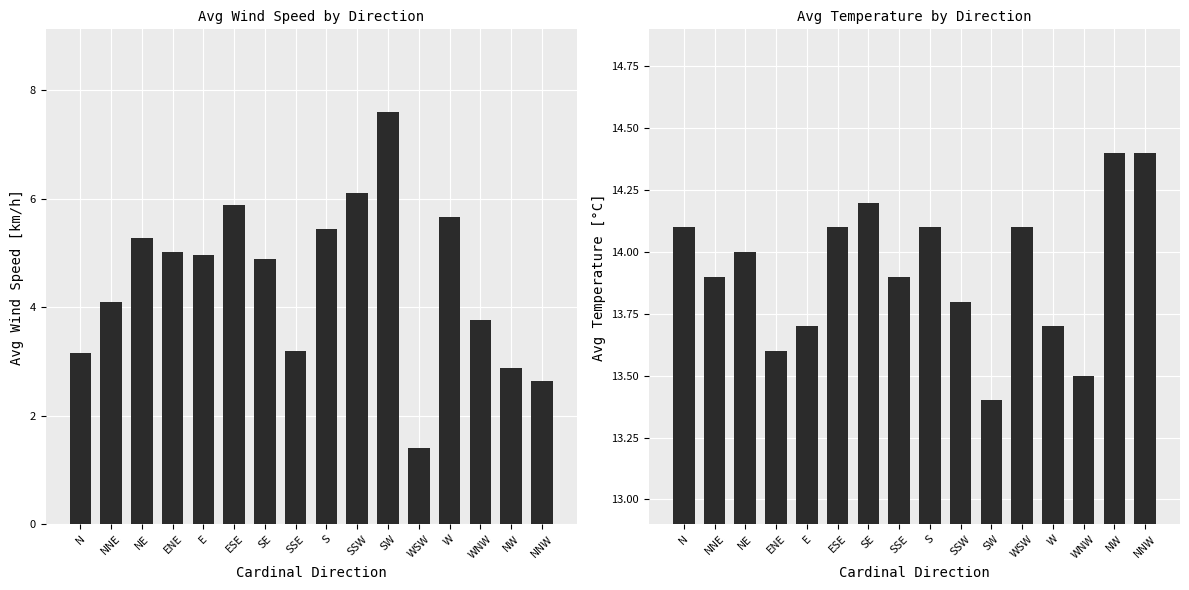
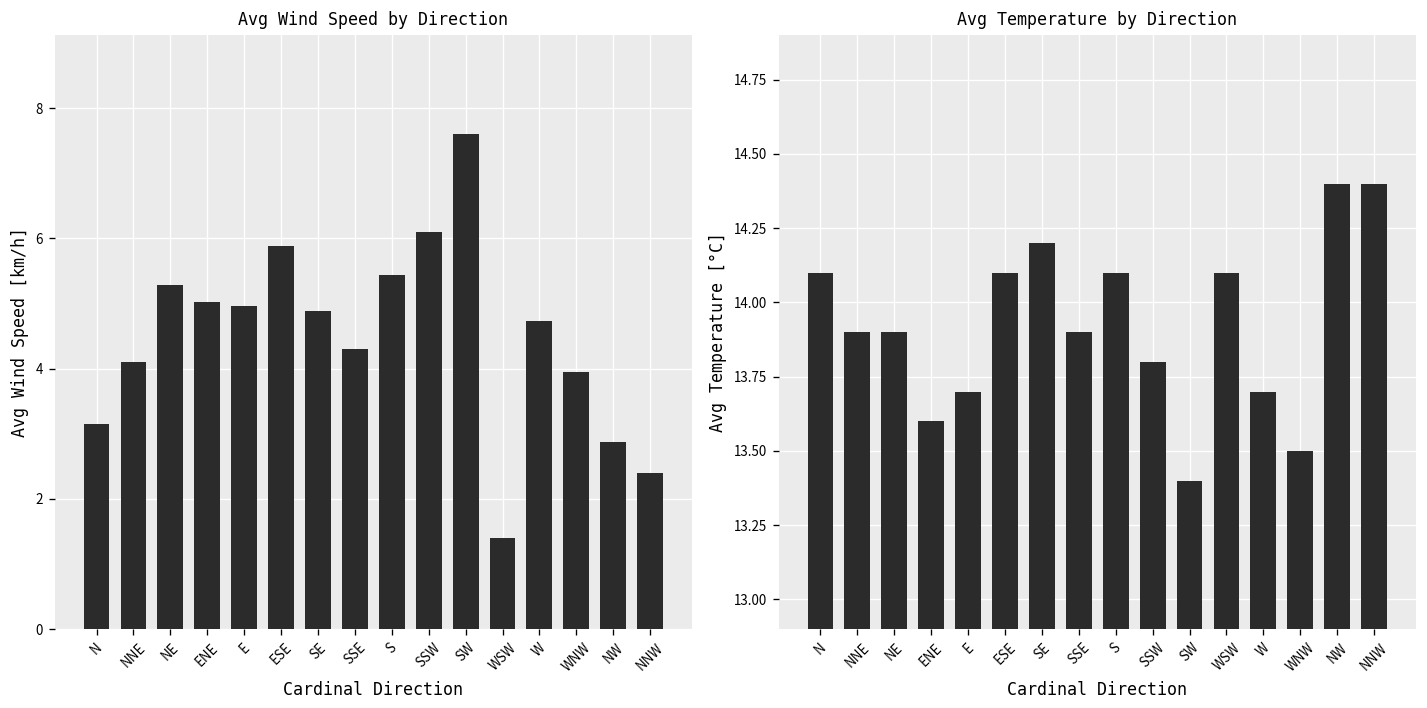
  {
    "Avg Wind Speed by Direction": {
      "N": 3.2,
      "NNE": 4.1,
      "NE": 5.3,
      "ENE": 5.0,
      "E": 5.0,
      "ESE": 5.9,
      "SE": 4.9,
-     "SSE": 3.2,
+     "SSE": 4.3,
      "S": 5.4,
      "SSW": 6.1,
      "SW": 7.6,
      "WSW": 1.4,
-     "W": 5.7,
-     "WNW": 3.8,
+     "W": 4.7,
+     "WNW": 3.9,
      "NW": 2.9,
-     "NNW": 2.6
+     "NNW": 2.4
    },
    "Avg Temperature by Direction": {
      "N": 14.1,
      "NNE": 13.9,
-     "NE": 14.0,
+     "NE": 13.9,
      "ENE": 13.6,
      "E": 13.7,
      "ESE": 14.1,
      "SE": 14.2,
      "SSE": 13.9,
      "S": 14.1,
      "SSW": 13.8,
      "SW": 13.4,
      "WSW": 14.1,
      "W": 13.7,
      "WNW": 13.5,
      "NW": 14.4,
      "NNW": 14.4
    }
  }
